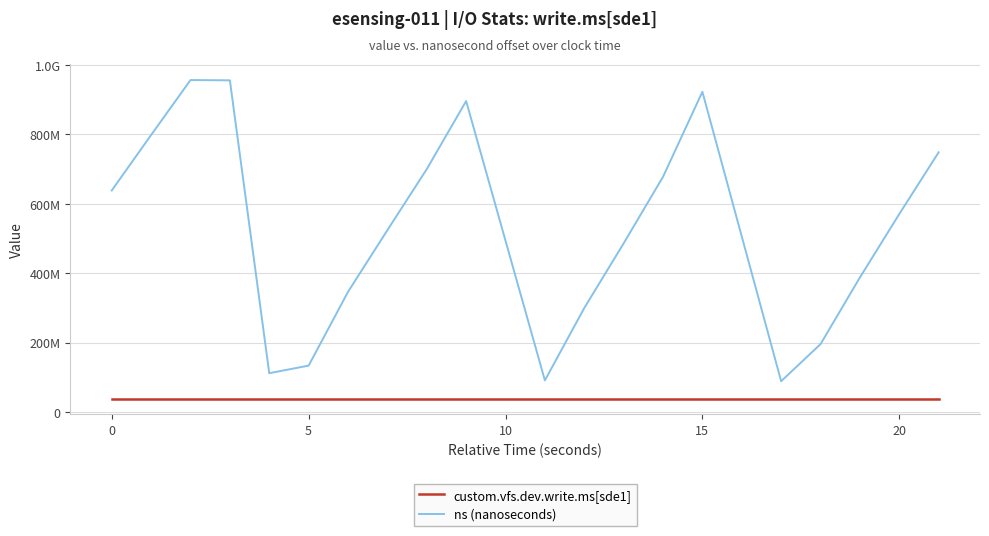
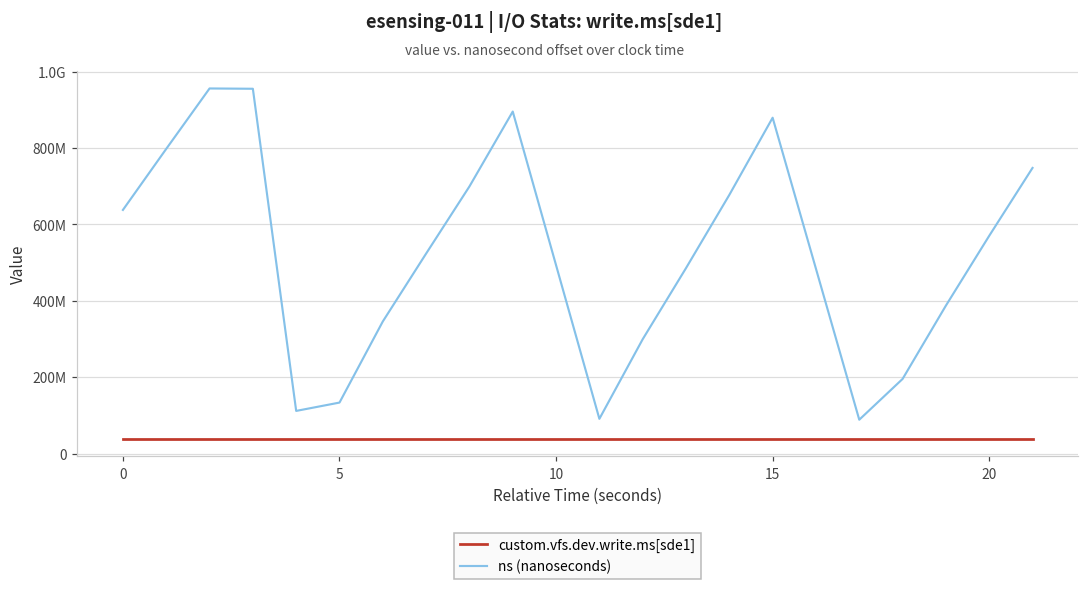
  {
    "custom.vfs.dev.write.ms[sde1]": {
      "0": 40000000,
      "5": 40000000,
      "15": 40000000,
      "20": 40000000
    },
    "ns (nanoseconds)": {
      "0": 640000000,
      "5": 130000000,
-     "15": 920000000,
+     "15": 880000000,
      "20": 570000000
    }
  }
